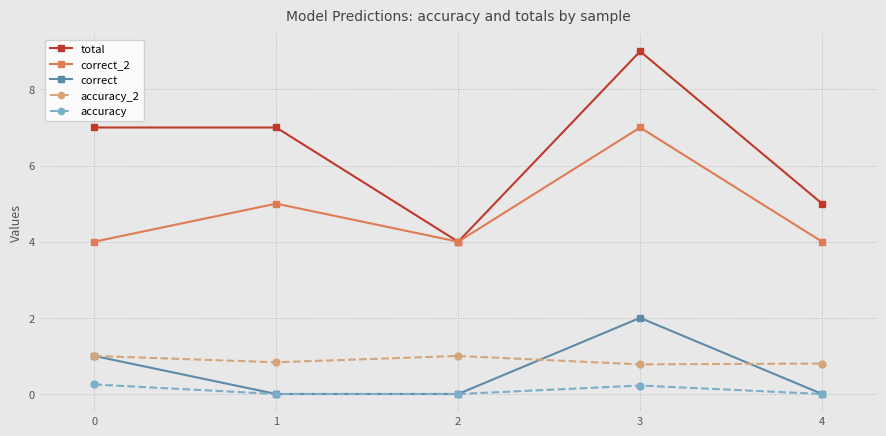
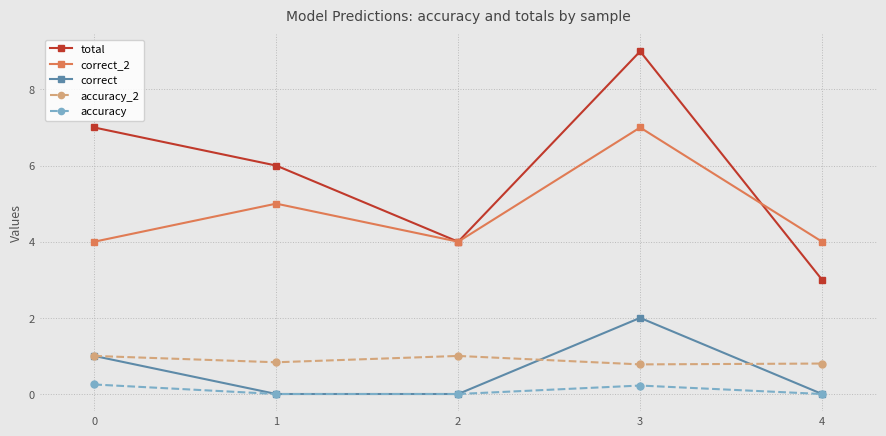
  {
    "total": {
      "0": 7,
-     "1": 7,
+     "1": 6,
      "3": 9,
-     "4": 5
+     "4": 3
    }
  }
